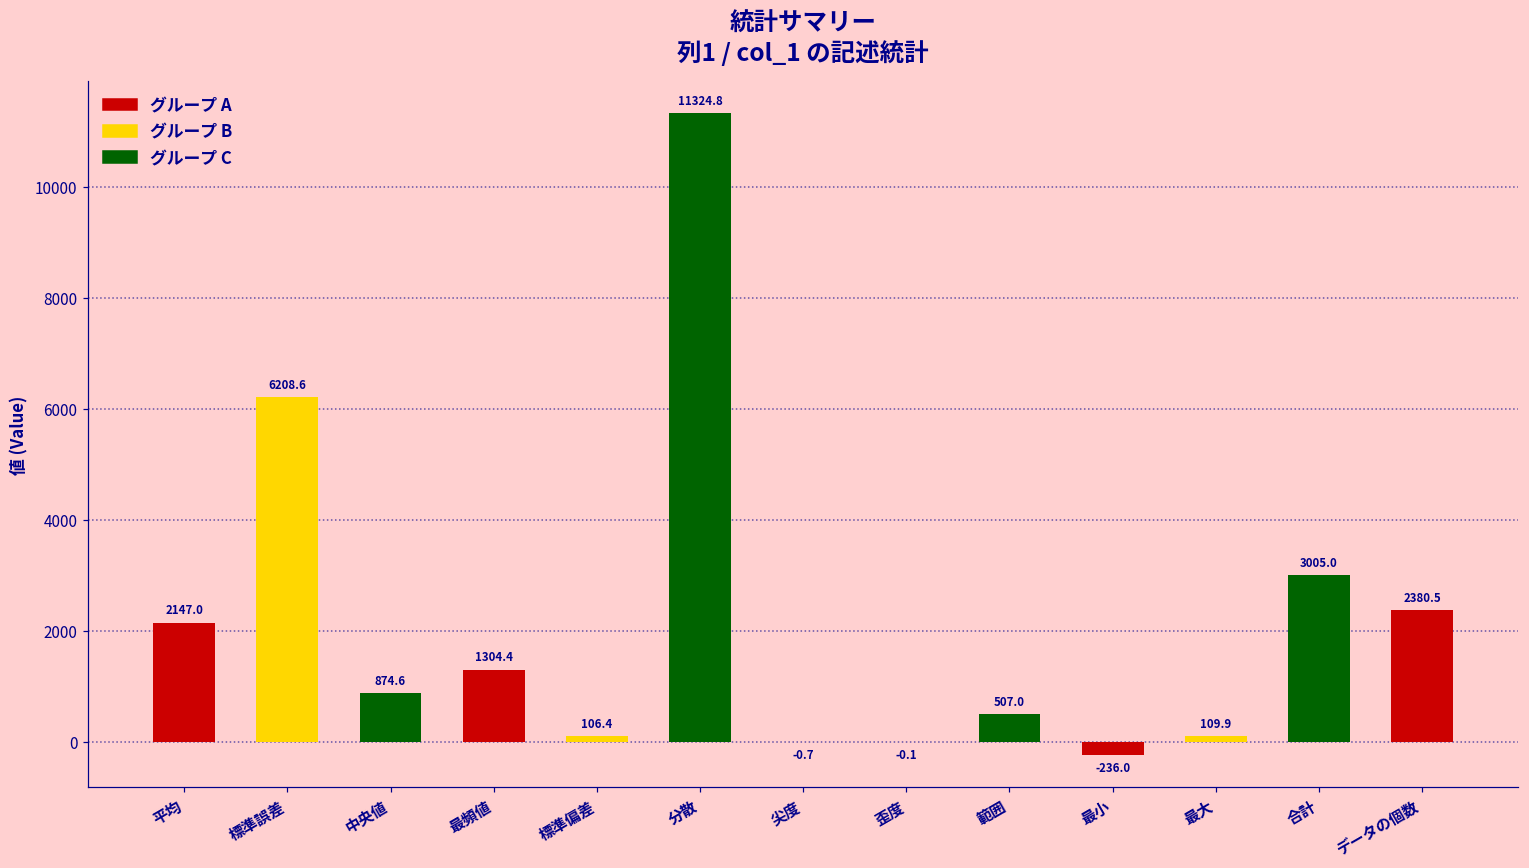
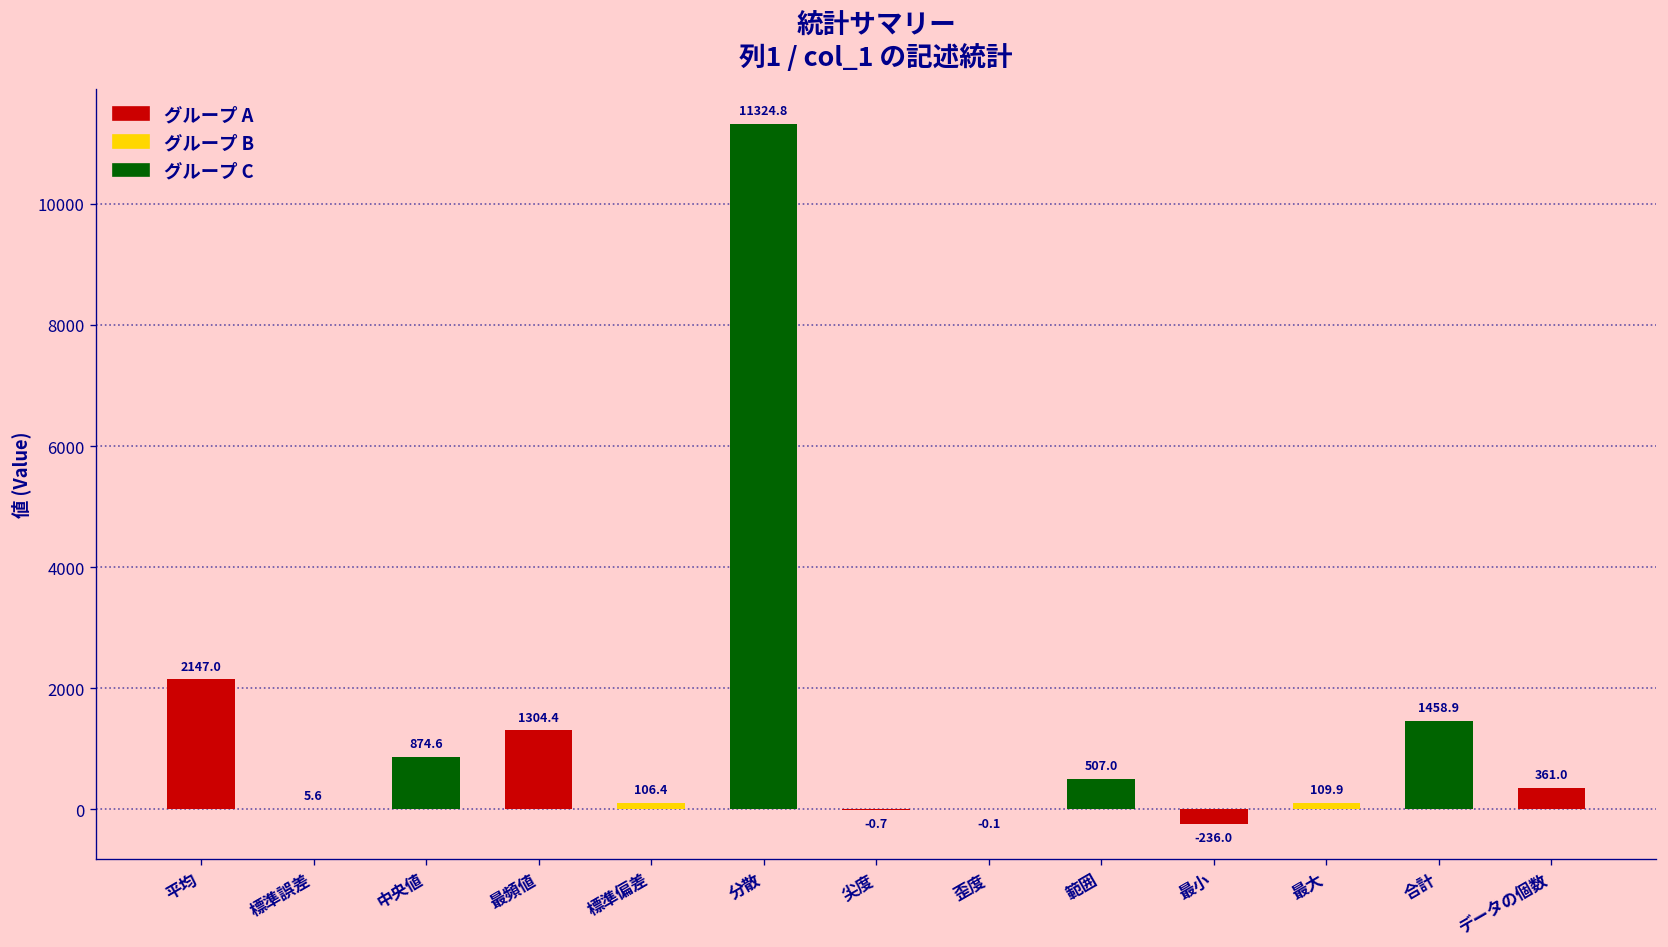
  {
    "平均": 2147.0,
-   "標準誤差": 6208.6,
+   "標準誤差": 5.6,
    "中央値": 874.6,
    "最頻値": 1304.4,
    "標準偏差": 106.4,
    "分散": 11324.8,
    "尖度": -0.7,
    "歪度": -0.1,
    "範囲": 507.0,
    "最小": -236.0,
    "最大": 109.9,
-   "合計": 3005.0,
-   "データの個数": 2380.5
+   "合計": 1458.9,
+   "データの個数": 361.0
  }
